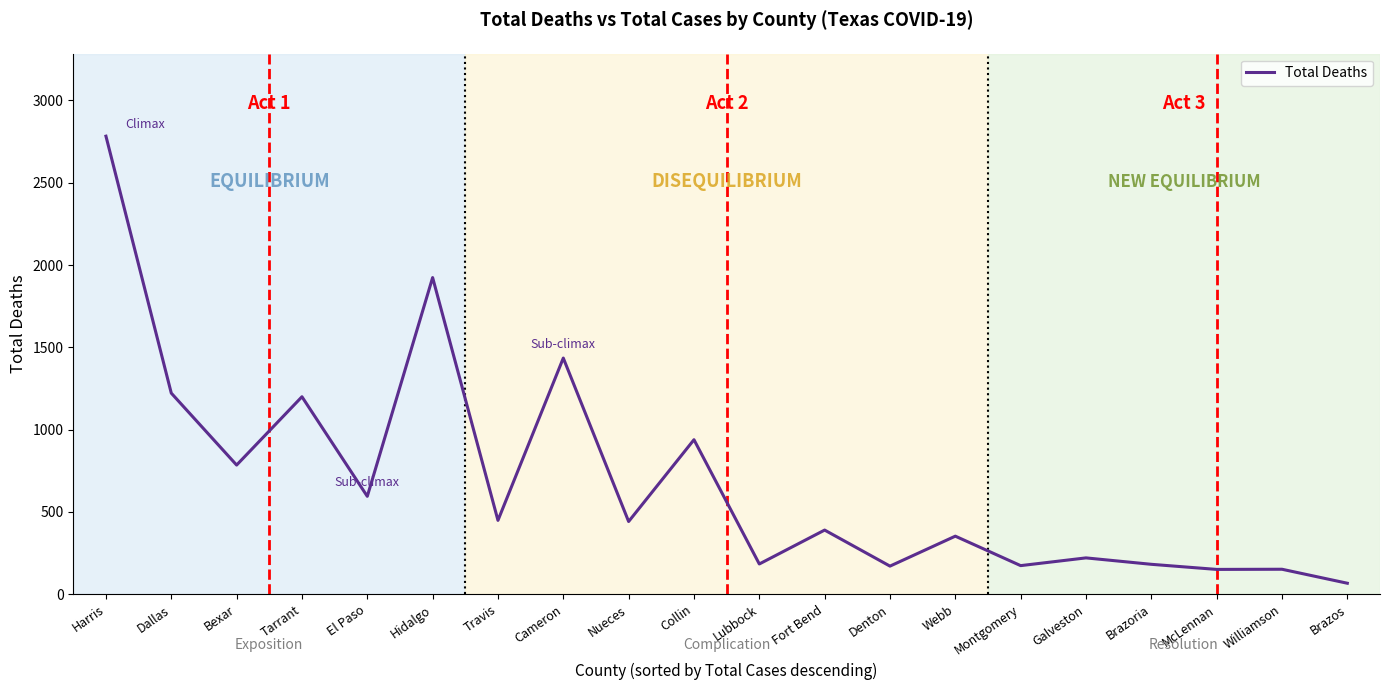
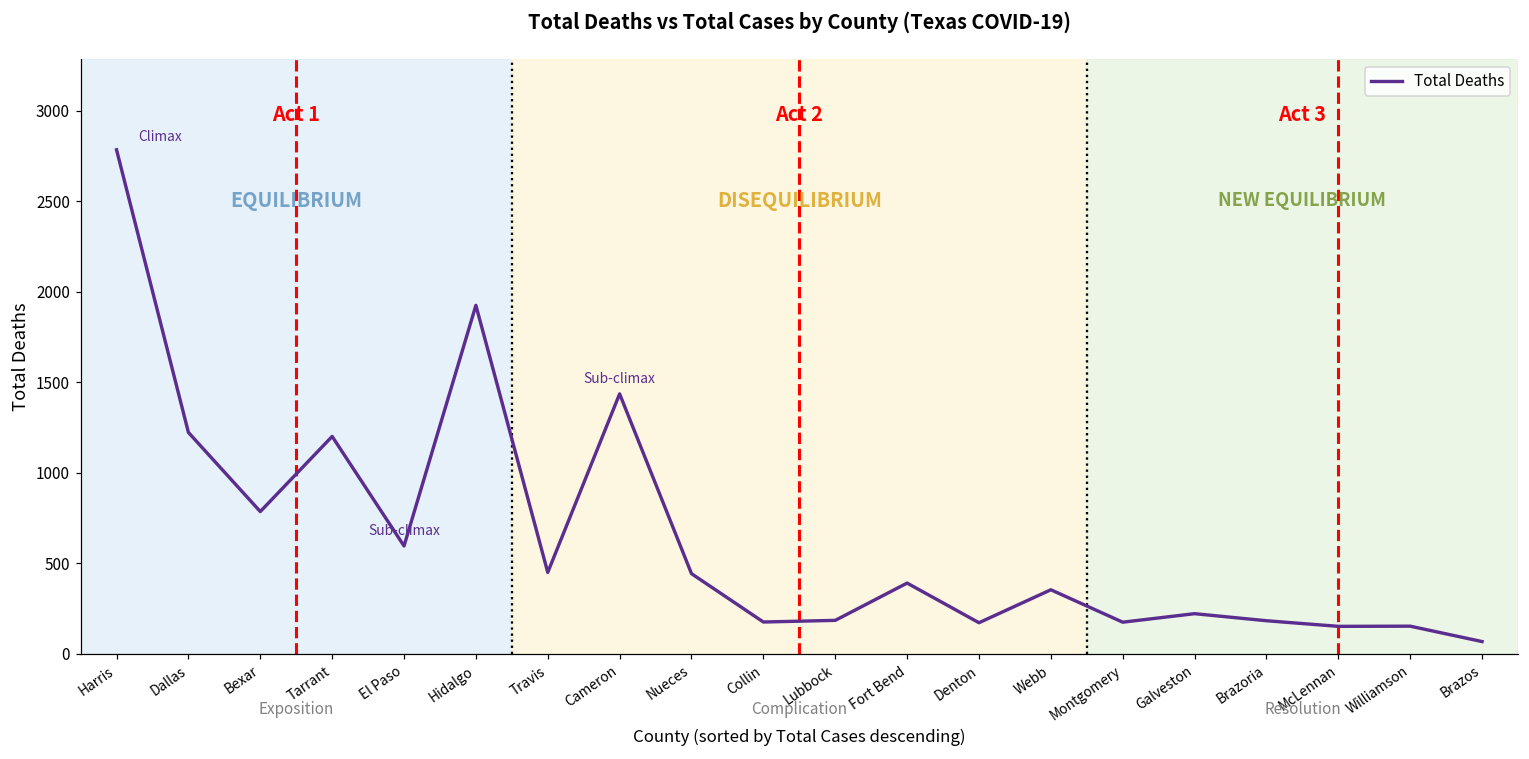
  {
    "Harris": 2780,
    "Dallas": 1220,
    "Bexar": 790,
    "Tarrant": 1200,
    "El Paso": 600,
    "Hidalgo": 1920,
    "Travis": 450,
    "Cameron": 1440,
    "Nueces": 440,
-   "Collin": 940,
+   "Collin": 180,
    "Lubbock": 180,
    "Fort Bend": 390,
    "Denton": 170,
    "Webb": 350,
    "Montgomery": 170,
    "Galveston": 220,
    "Brazoria": 180,
    "McLennan": 150,
    "Williamson": 150,
    "Brazos": 70
  }
